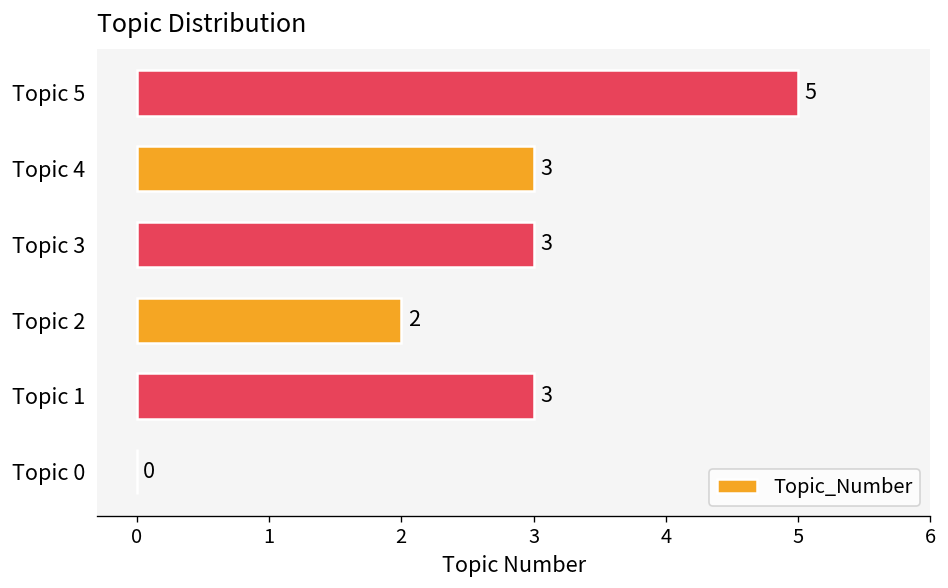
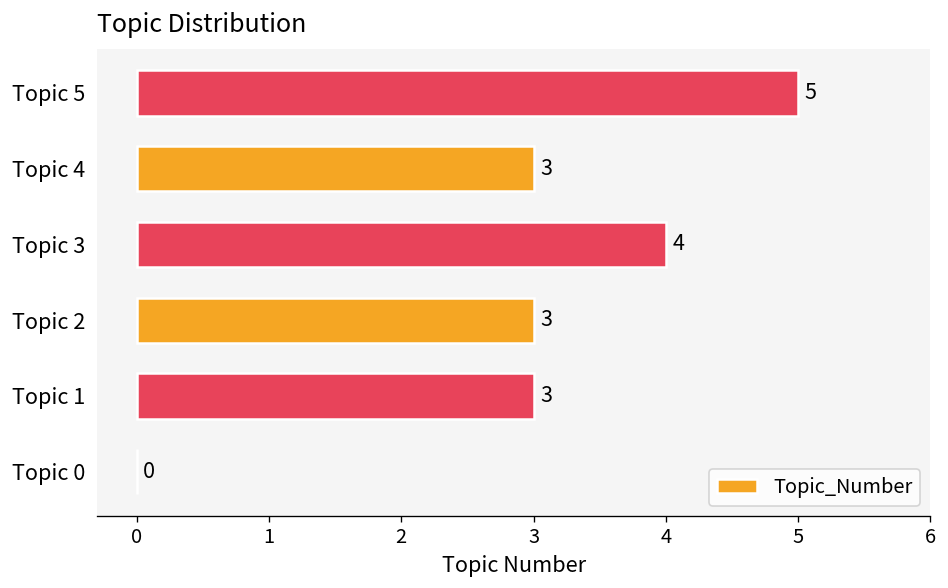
  {
    "Topic 5": 5,
    "Topic 4": 3,
-   "Topic 3": 3,
-   "Topic 2": 2,
+   "Topic 3": 4,
+   "Topic 2": 3,
    "Topic 1": 3,
    "Topic 0": 0
  }
